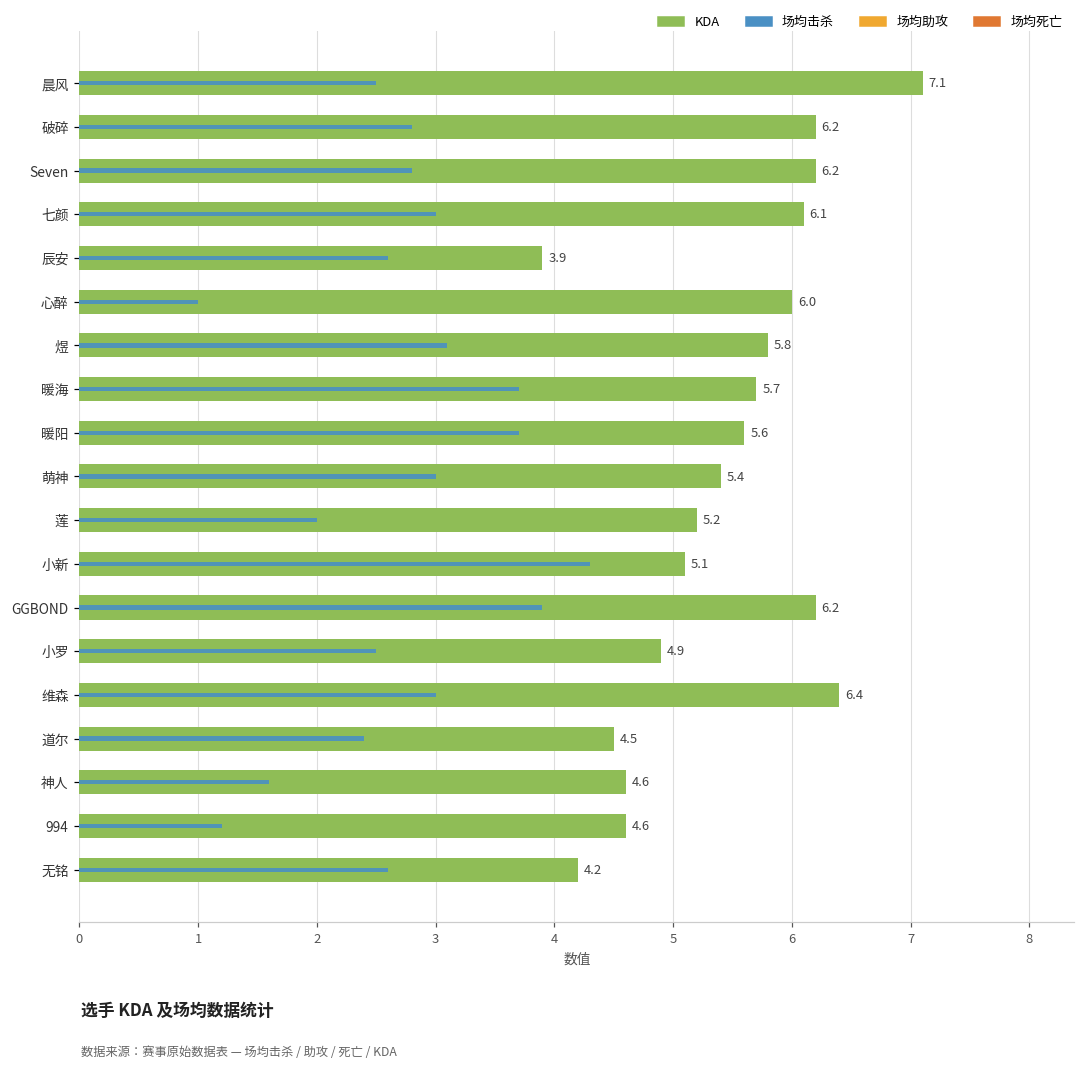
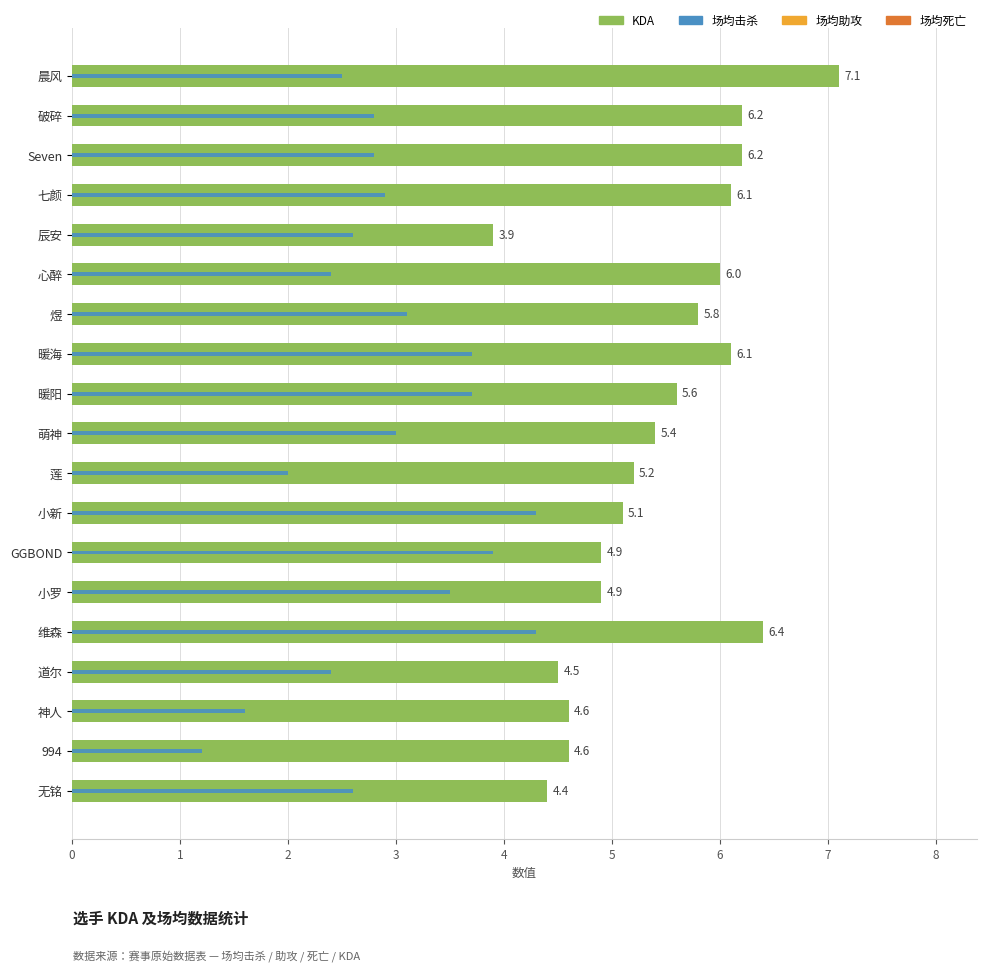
  {
    "KDA": {
      "晨风": 7.1,
      "破碎": 6.2,
      "Seven": 6.2,
      "七颜": 6.1,
      "辰安": 3.9,
      "心醉": 6.0,
-     "暖海": 5.7,
+     "暖海": 6.1,
      "暖阳": 5.6,
      "萌神": 5.4,
      "莲": 5.2,
-     "GGBOND": 6.2,
+     "GGBOND": 4.9,
      "小罗": 4.9,
      "维森": 6.4,
      "994": 4.6,
-     "无铭": 4.2
+     "无铭": 4.4
    },
    "场均击杀": {
-     "七颜": 3.0,
-     "心醉": 1.0,
-     "小罗": 2.5,
-     "维森": 3.0
+     "七颜": 2.9,
+     "心醉": 2.4,
+     "小罗": 3.5,
+     "维森": 4.3
    }
  }
